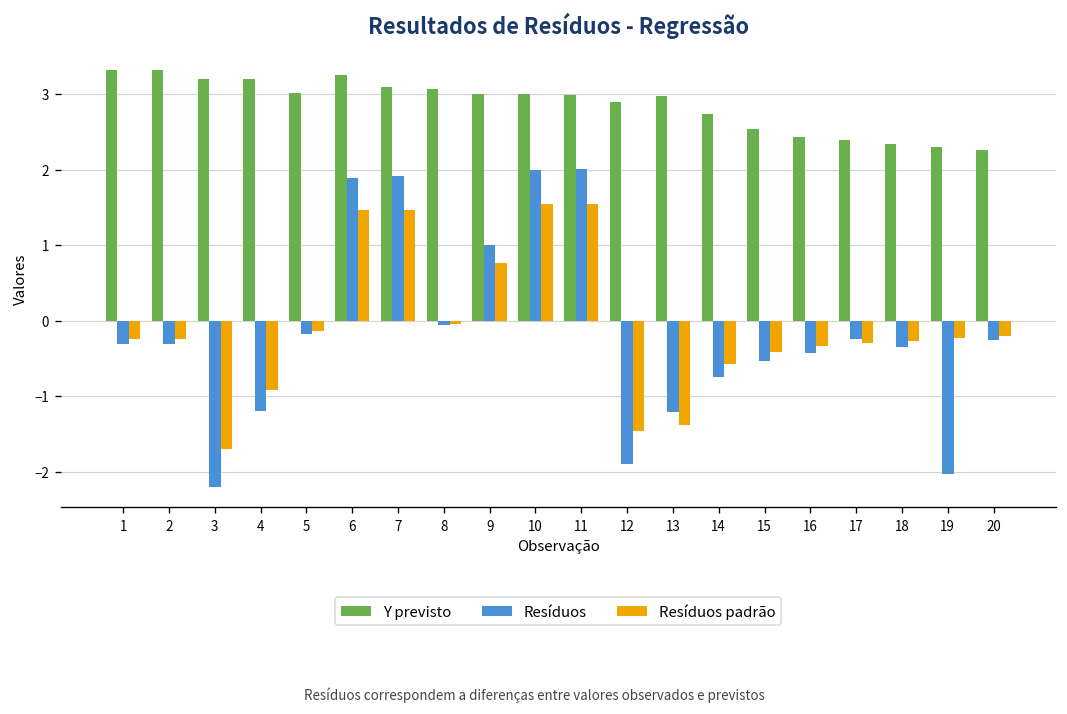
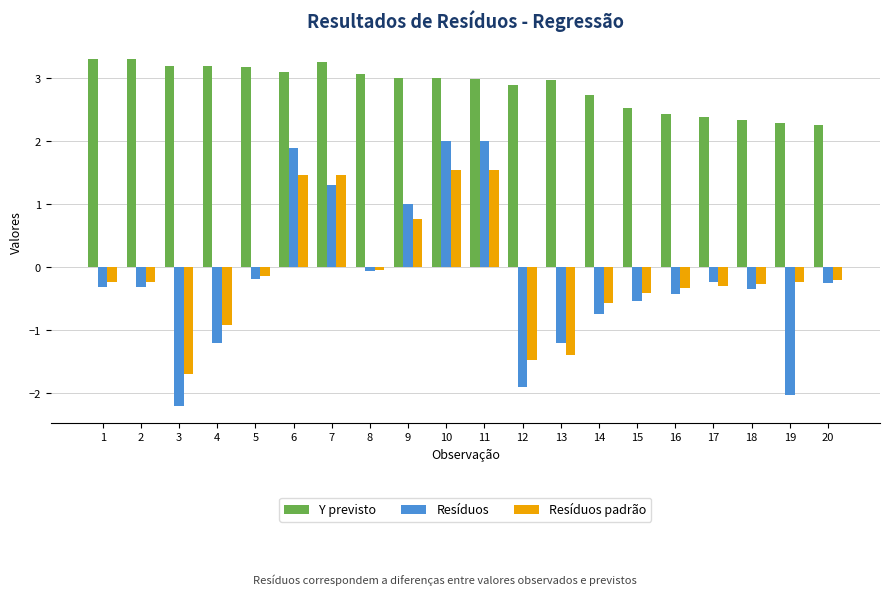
  {
    "Y previsto": {
      "1": 3.3,
      "2": 3.3,
      "3": 3.2,
      "4": 3.2,
-     "5": 3.0,
-     "6": 3.3,
-     "7": 3.1,
+     "5": 3.2,
+     "6": 3.1,
+     "7": 3.3,
      "8": 3.1,
      "9": 3.0,
      "10": 3.0,
      "11": 3.0,
      "12": 2.9,
      "13": 3.0,
      "14": 2.7,
      "15": 2.5,
      "16": 2.4,
      "17": 2.4,
      "18": 2.3,
      "19": 2.3,
      "20": 2.3
    },
    "Resíduos": {
      "1": -0.3,
      "2": -0.3,
      "3": -2.2,
      "4": -1.2,
      "5": -0.2,
      "6": 1.9,
-     "7": 1.9,
+     "7": 1.3,
      "8": -0.1,
      "9": 1.0,
      "10": 2.0,
      "11": 2.0,
      "12": -1.9,
      "13": -1.2,
      "14": -0.7,
      "15": -0.5,
      "16": -0.4,
      "17": -0.2,
      "18": -0.3,
      "19": -2.0,
      "20": -0.3
    },
    "Resíduos padrão": {
      "1": -0.2,
      "2": -0.2,
      "3": -1.7,
      "4": -0.9,
      "5": -0.1,
      "6": 1.5,
      "7": 1.5,
      "8": 0.0,
      "9": 0.8,
      "10": 1.5,
      "11": 1.6,
      "12": -1.5,
      "13": -1.4,
      "14": -0.6,
      "15": -0.4,
      "16": -0.3,
      "17": -0.3,
      "18": -0.3,
      "19": -0.2,
      "20": -0.2
    }
  }
